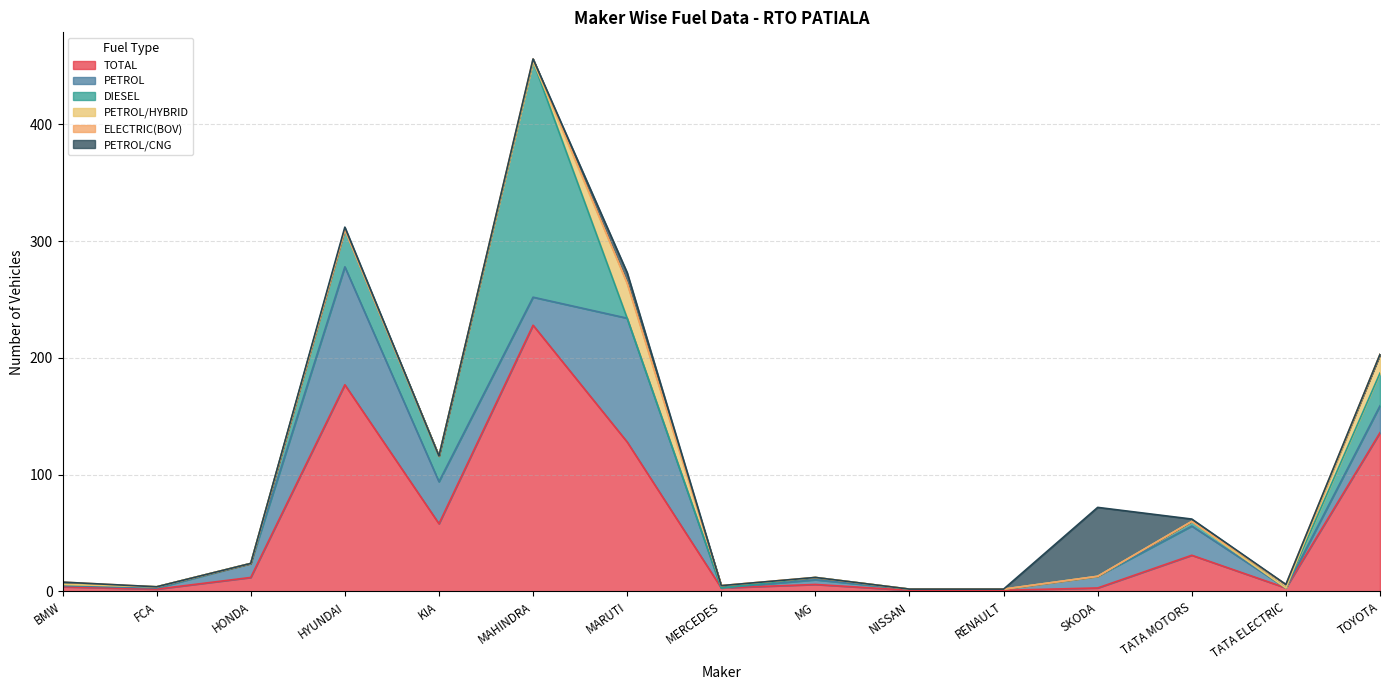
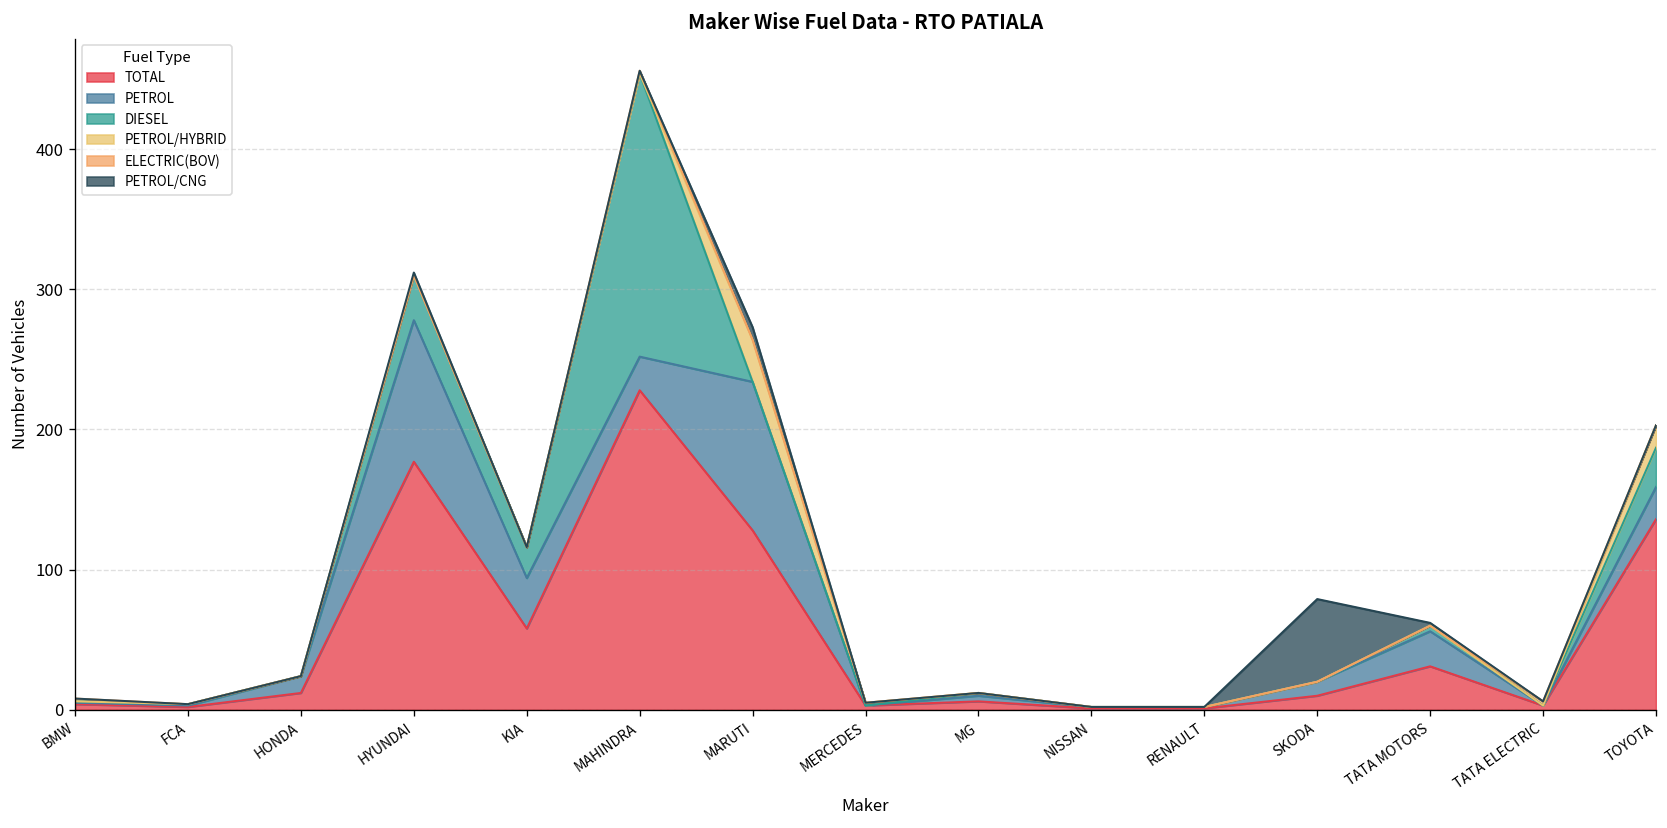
  {
    "TOTAL": {
      "HONDA": 12,
      "HYUNDAI": 177,
      "KIA": 58,
      "MAHINDRA": 228,
      "MARUTI": 128,
      "MG": 6,
-     "SKODA": 3,
+     "SKODA": 10,
      "TATA MOTORS": 31,
      "TOYOTA": 136
    },
    "PETROL/CNG": {
      "MARUTI": 9,
      "SKODA": 59
    }
  }
